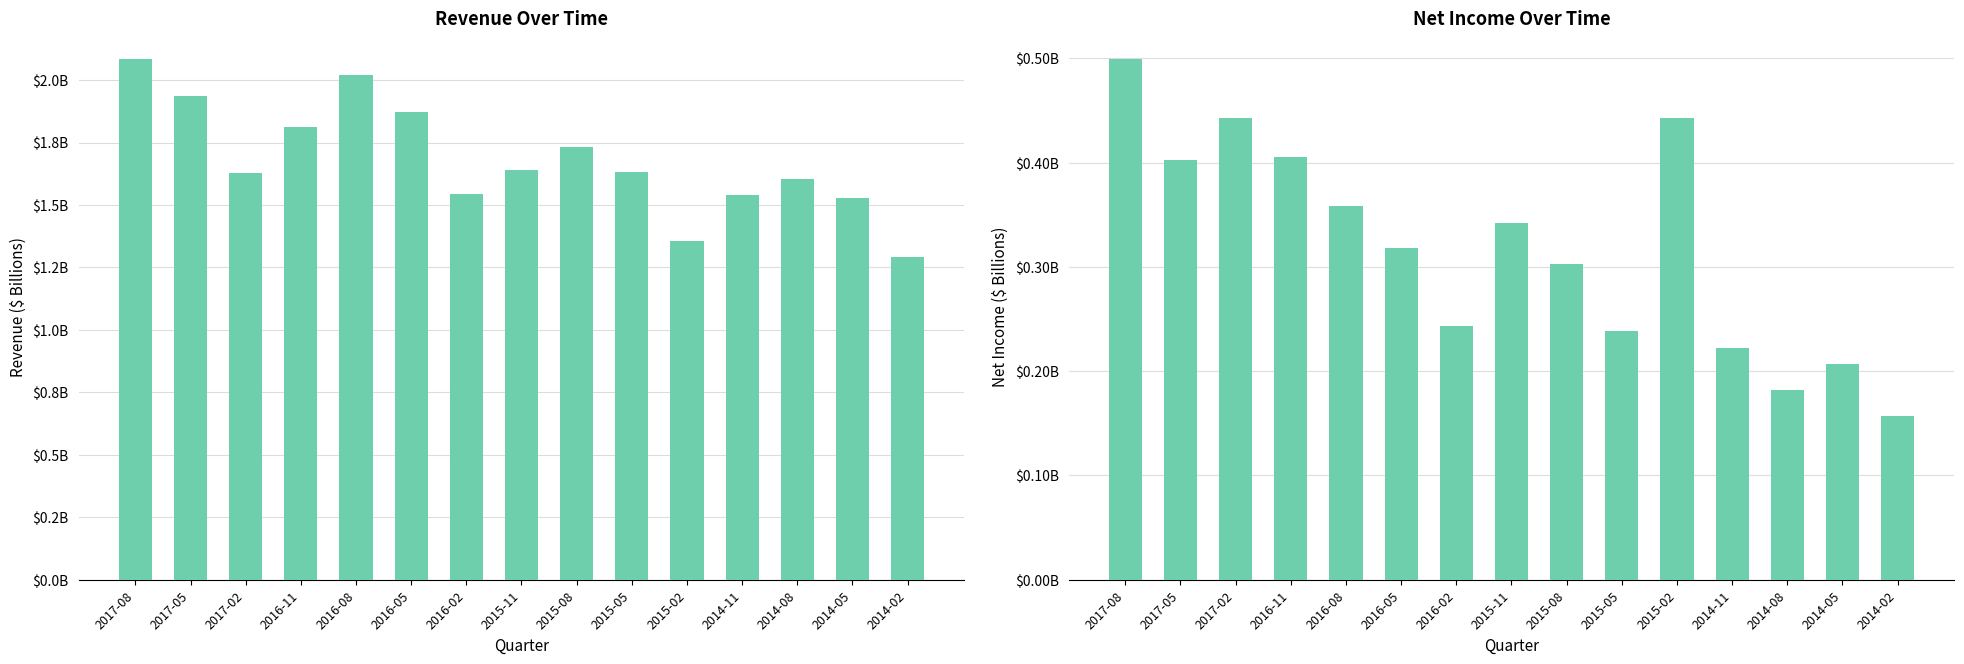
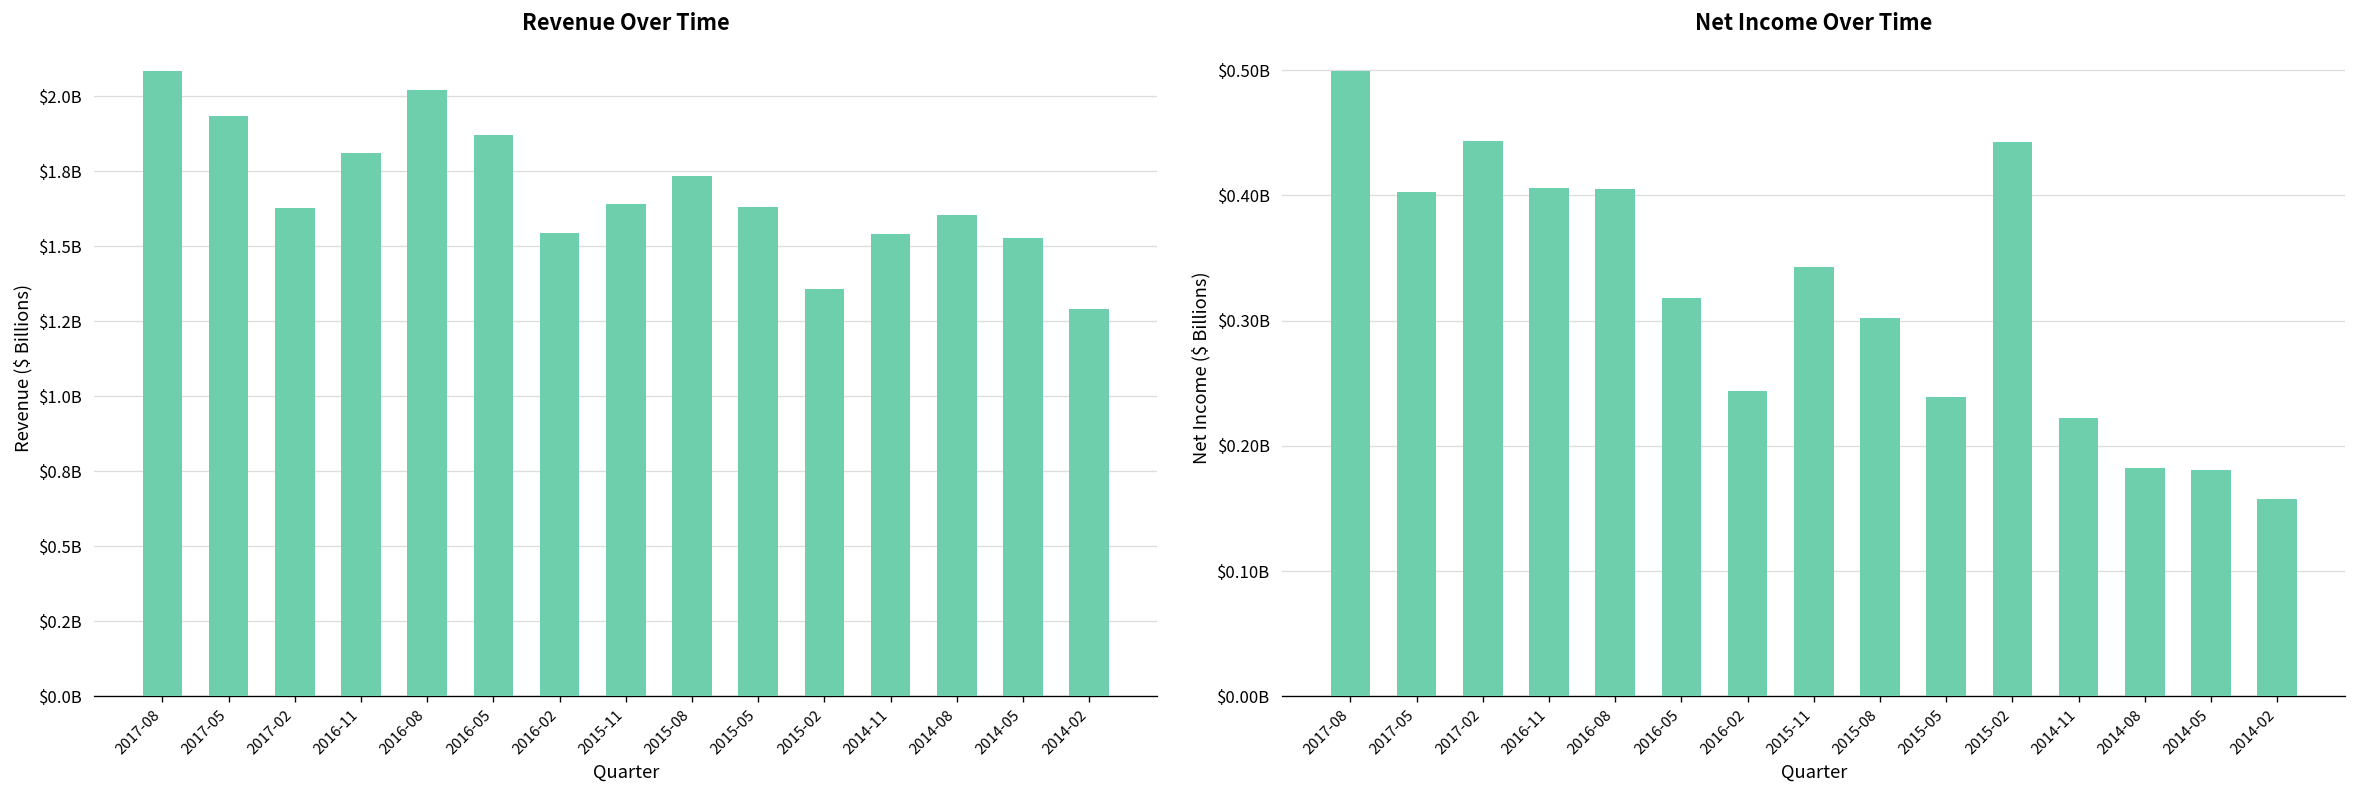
  {
    "Net Income Over Time": {
      "2017-08": "$500000000",
      "2017-05": "$403000000",
      "2017-02": "$443000000",
      "2016-11": "$406000000",
-     "2016-08": "$359000000",
+     "2016-08": "$405000000",
      "2016-05": "$318000000",
      "2016-02": "$243000000",
      "2015-11": "$343000000",
      "2015-08": "$302000000",
      "2015-05": "$239000000",
      "2015-02": "$443000000",
      "2014-11": "$222000000",
      "2014-08": "$182000000",
-     "2014-05": "$207000000",
+     "2014-05": "$181000000",
      "2014-02": "$157000000"
    }
  }
